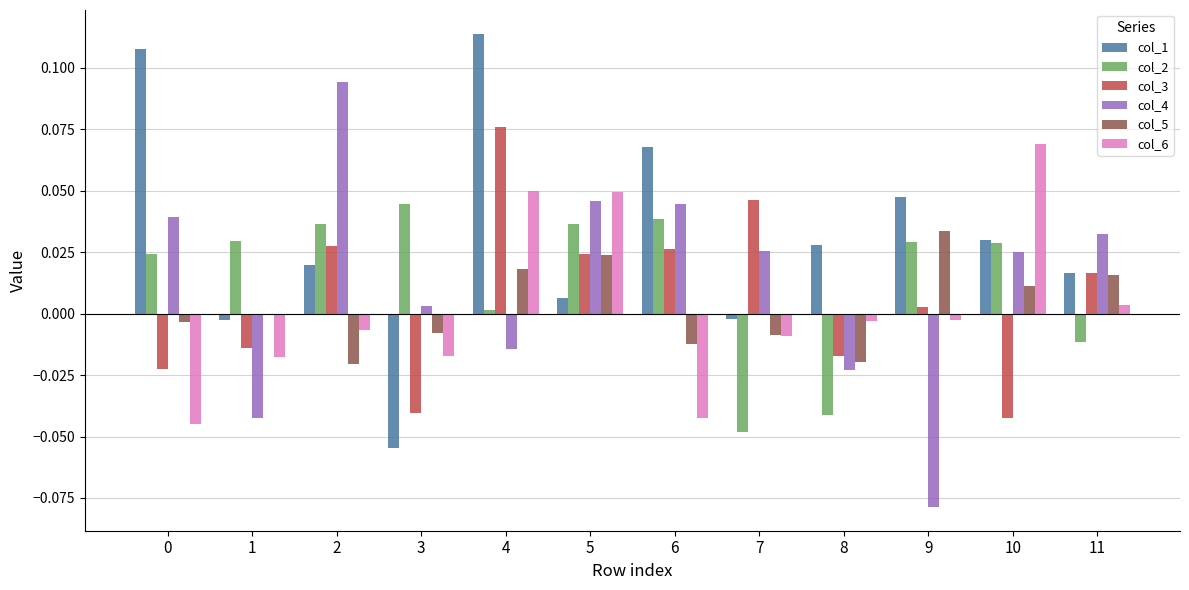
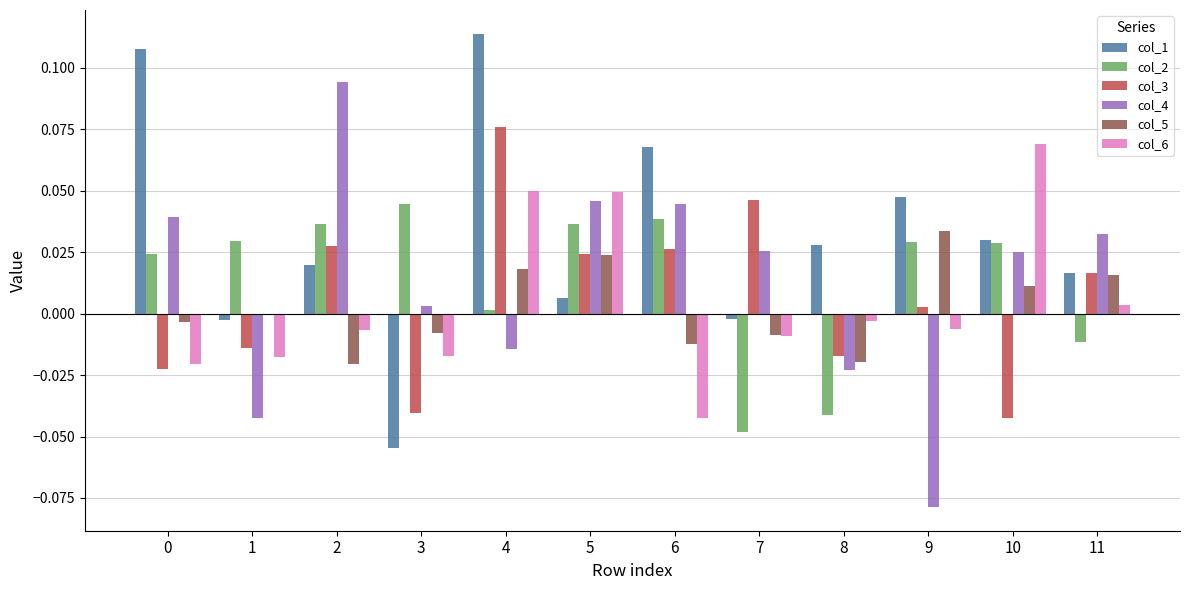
  {
    "col_1": {
      "0": 0.108,
      "1": -0.003,
      "2": 0.020,
      "3": -0.055,
      "4": 0.114,
      "5": 0.006,
      "6": 0.068,
      "7": -0.002,
      "8": 0.028,
      "9": 0.048,
      "10": 0.030,
      "11": 0.016
    },
    "col_2": {
      "0": 0.024,
      "1": 0.030,
      "2": 0.037,
      "3": 0.045,
      "4": 0.002,
      "5": 0.037,
      "6": 0.038,
      "7": -0.048,
      "8": -0.041,
      "9": 0.029,
      "10": 0.029,
      "11": -0.011
    },
    "col_4": {
      "0": 0.039,
      "1": -0.043,
      "2": 0.094,
      "3": 0.003,
      "4": -0.015,
      "5": 0.046,
      "6": 0.045,
      "7": 0.026,
      "8": -0.023,
      "9": -0.079,
      "10": 0.025,
      "11": 0.032
    },
    "col_6": {
-     "0": -0.045,
+     "0": -0.020,
      "1": -0.018,
      "2": -0.007,
      "3": -0.017,
      "4": 0.050,
      "5": 0.049,
      "6": -0.043,
      "7": -0.009,
      "8": -0.003,
-     "9": -0.003,
+     "9": -0.006,
      "10": 0.069,
      "11": 0.003
    }
  }
